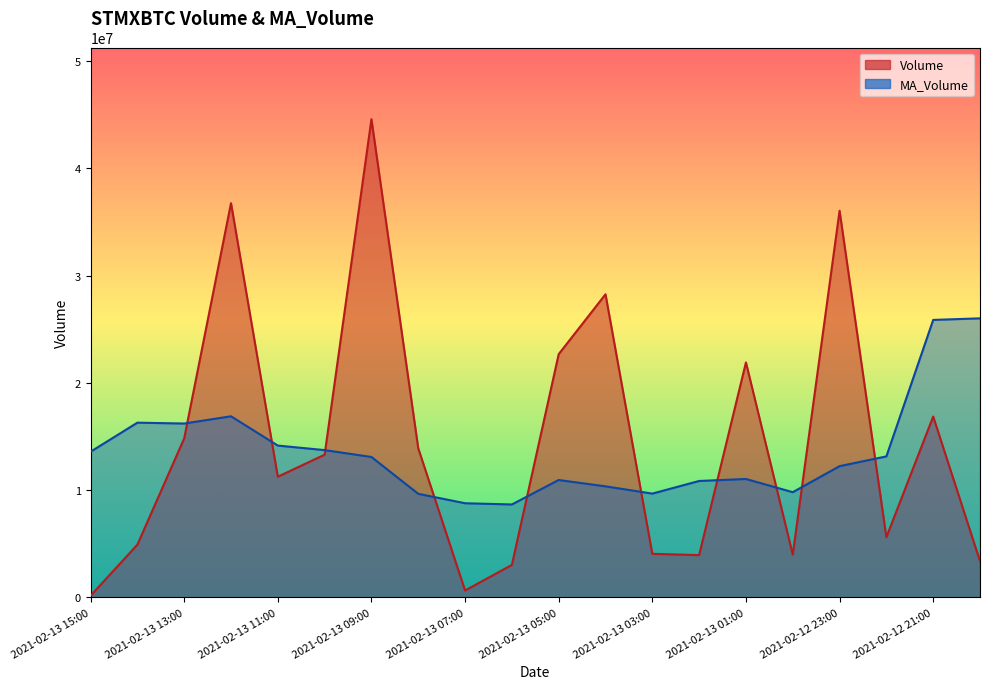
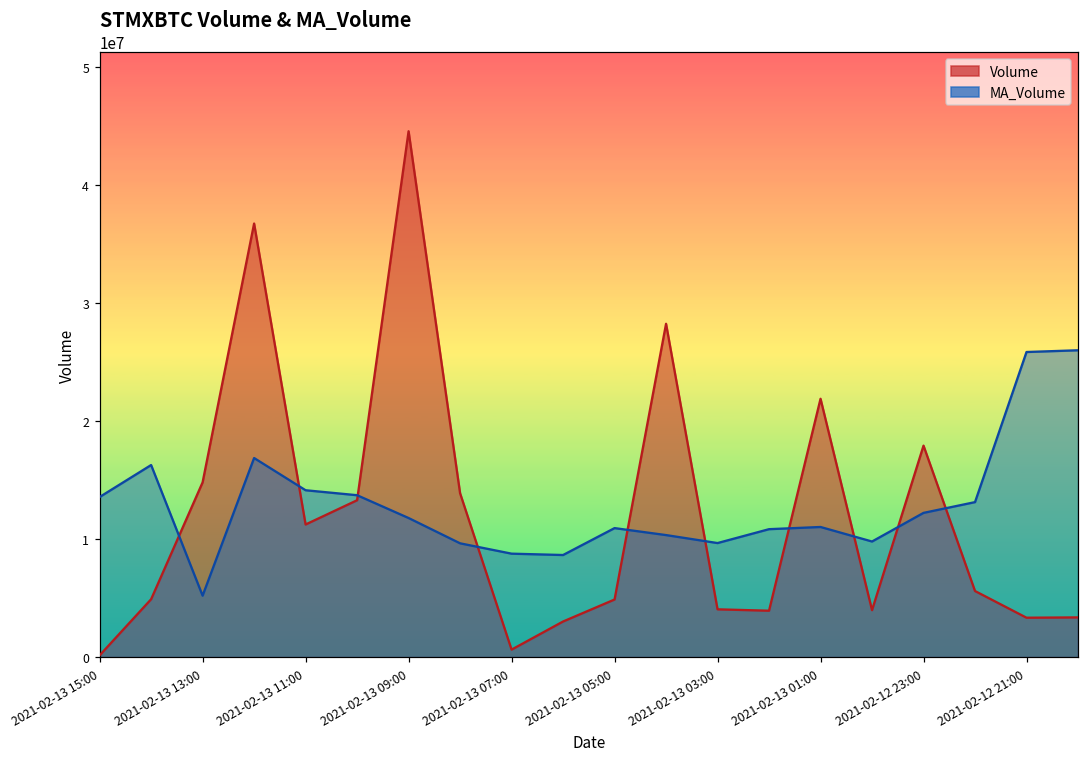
  {
    "Volume": {
      "2021-02-13 15:00": 200000,
      "2021-02-13 13:00": 14800000,
      "2021-02-13 11:00": 11200000,
      "2021-02-13 09:00": 44600000,
      "2021-02-13 07:00": 600000,
-     "2021-02-13 05:00": 22700000,
+     "2021-02-13 05:00": 4900000,
      "2021-02-13 03:00": 4100000,
      "2021-02-13 01:00": 21900000,
-     "2021-02-12 23:00": 36000000,
-     "2021-02-12 21:00": 16900000
+     "2021-02-12 23:00": 17900000,
+     "2021-02-12 21:00": 3300000
    },
    "MA_Volume": {
      "2021-02-13 15:00": 13600000,
-     "2021-02-13 13:00": 16200000,
+     "2021-02-13 13:00": 5200000,
      "2021-02-13 11:00": 14100000,
-     "2021-02-13 09:00": 13100000,
+     "2021-02-13 09:00": 11800000,
      "2021-02-13 07:00": 8800000,
      "2021-02-13 05:00": 10900000,
      "2021-02-13 03:00": 9700000,
      "2021-02-13 01:00": 11000000,
      "2021-02-12 23:00": 12200000,
      "2021-02-12 21:00": 25900000
    }
  }
